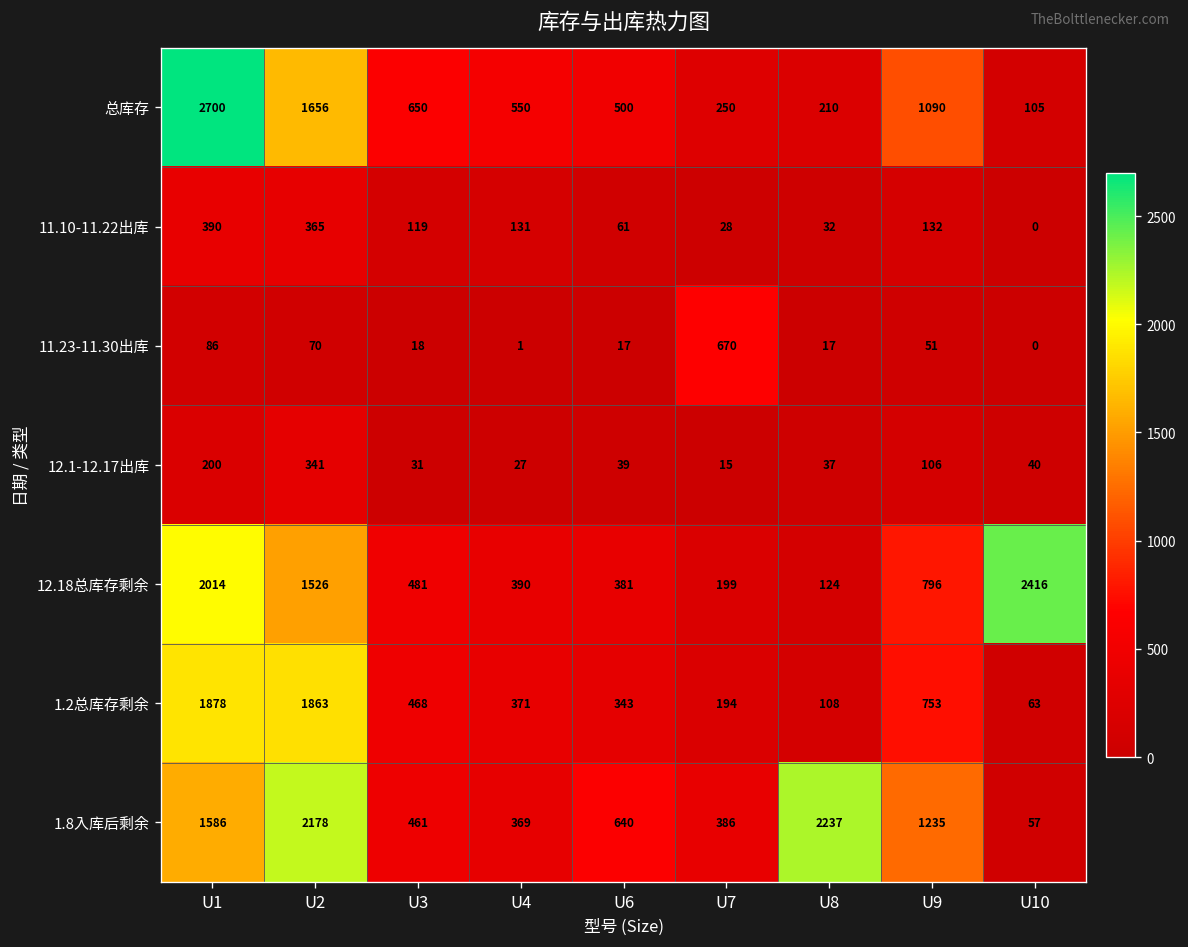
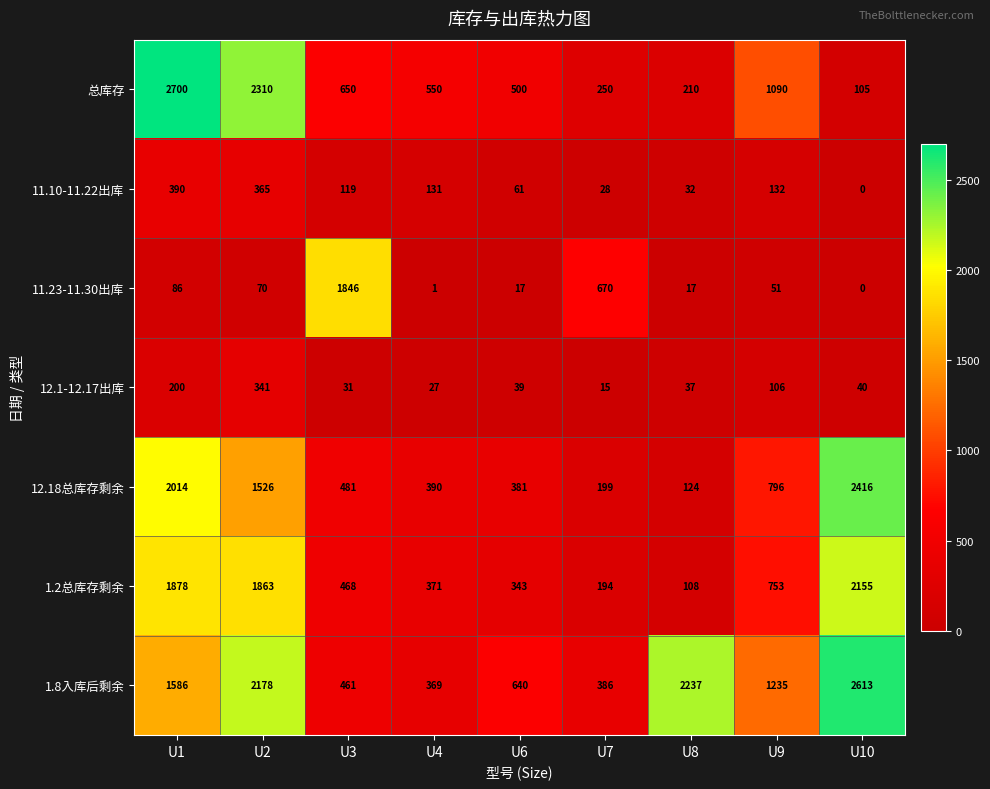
  {
    "总库存": {
      "U1": 2700,
-     "U2": 1656,
+     "U2": 2310,
      "U3": 650,
      "U4": 550,
      "U6": 500,
      "U7": 250,
      "U8": 210,
      "U9": 1090,
      "U10": 105
    },
    "11.10-11.22出库": {
      "U1": 390,
      "U2": 365,
      "U3": 119,
      "U4": 131,
      "U6": 61,
      "U7": 28,
      "U8": 32,
      "U9": 132,
      "U10": 0
    },
    "11.23-11.30出库": {
      "U1": 86,
      "U2": 70,
-     "U3": 18,
+     "U3": 1846,
      "U4": 1,
      "U6": 17,
      "U7": 670,
      "U8": 17,
      "U9": 51,
      "U10": 0
    },
    "12.1-12.17出库": {
      "U1": 200,
      "U2": 341,
      "U3": 31,
      "U4": 27,
      "U6": 39,
      "U7": 15,
      "U8": 37,
      "U9": 106,
      "U10": 40
    },
    "12.18总库存剩余": {
      "U1": 2014,
      "U2": 1526,
      "U3": 481,
      "U4": 390,
      "U6": 381,
      "U7": 199,
      "U8": 124,
      "U9": 796,
      "U10": 2416
    },
    "1.2总库存剩余": {
      "U1": 1878,
      "U2": 1863,
      "U3": 468,
      "U4": 371,
      "U6": 343,
      "U7": 194,
      "U8": 108,
      "U9": 753,
-     "U10": 63
+     "U10": 2155
    },
    "1.8入库后剩余": {
      "U1": 1586,
      "U2": 2178,
      "U3": 461,
      "U4": 369,
      "U6": 640,
      "U7": 386,
      "U8": 2237,
      "U9": 1235,
-     "U10": 57
+     "U10": 2613
    }
  }
